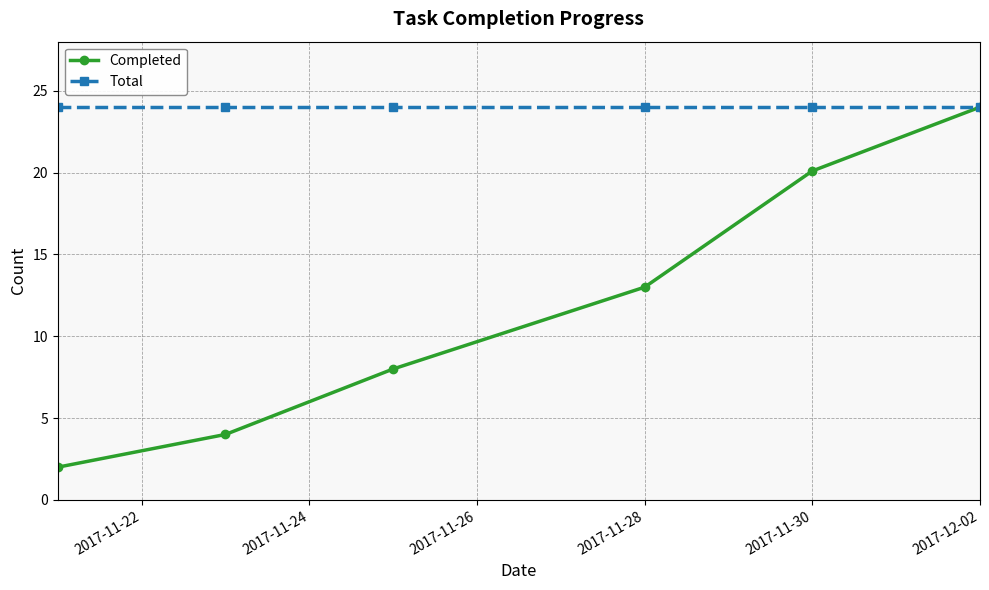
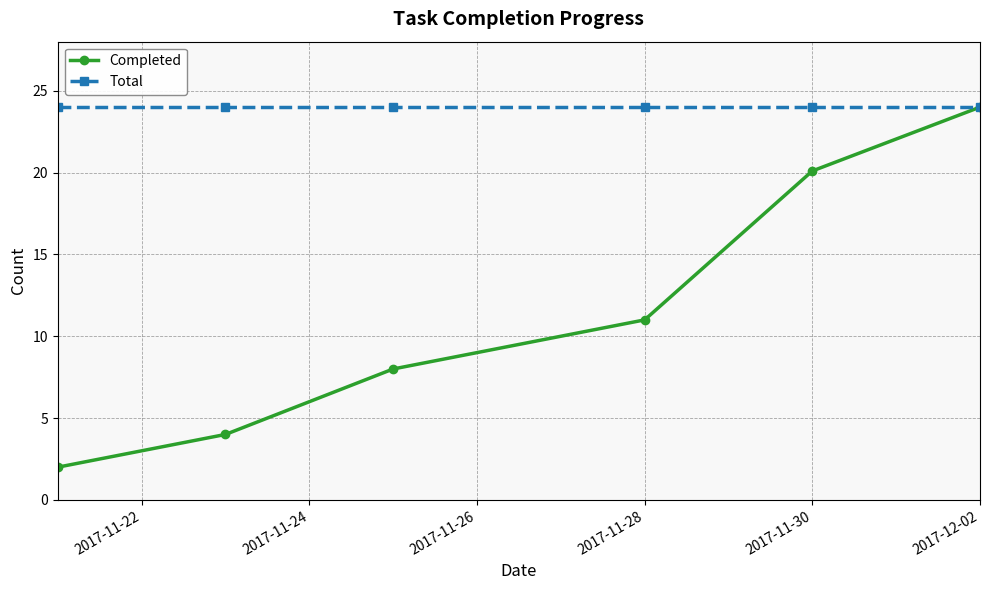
  {
    "Completed": {
-     "2017-11-28": 13,
+     "2017-11-28": 11,
      "2017-11-30": 20
    },
    "Total": {
      "2017-11-28": 24,
      "2017-11-30": 24
    }
  }
